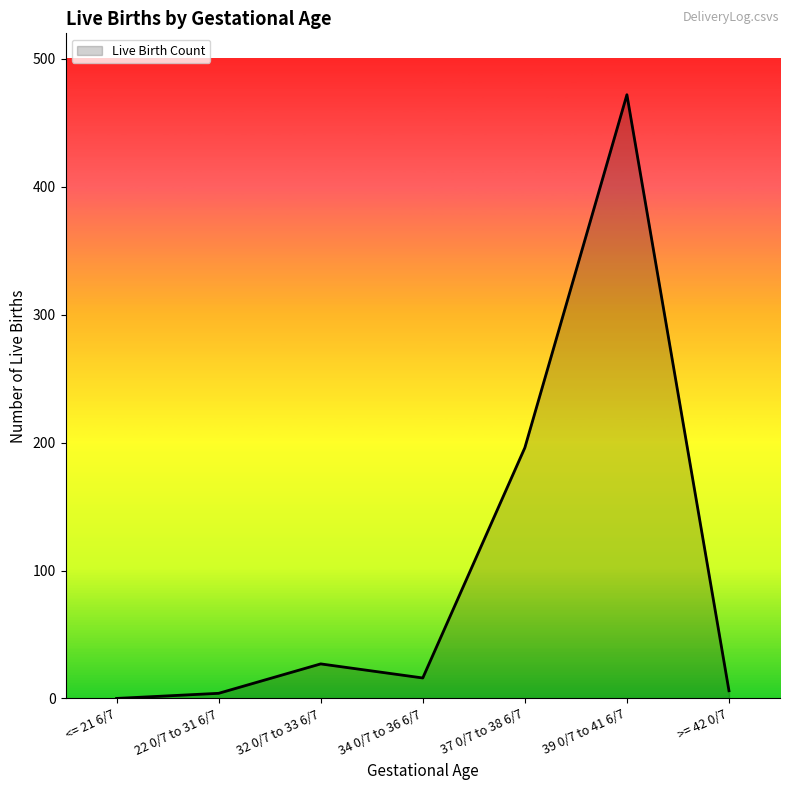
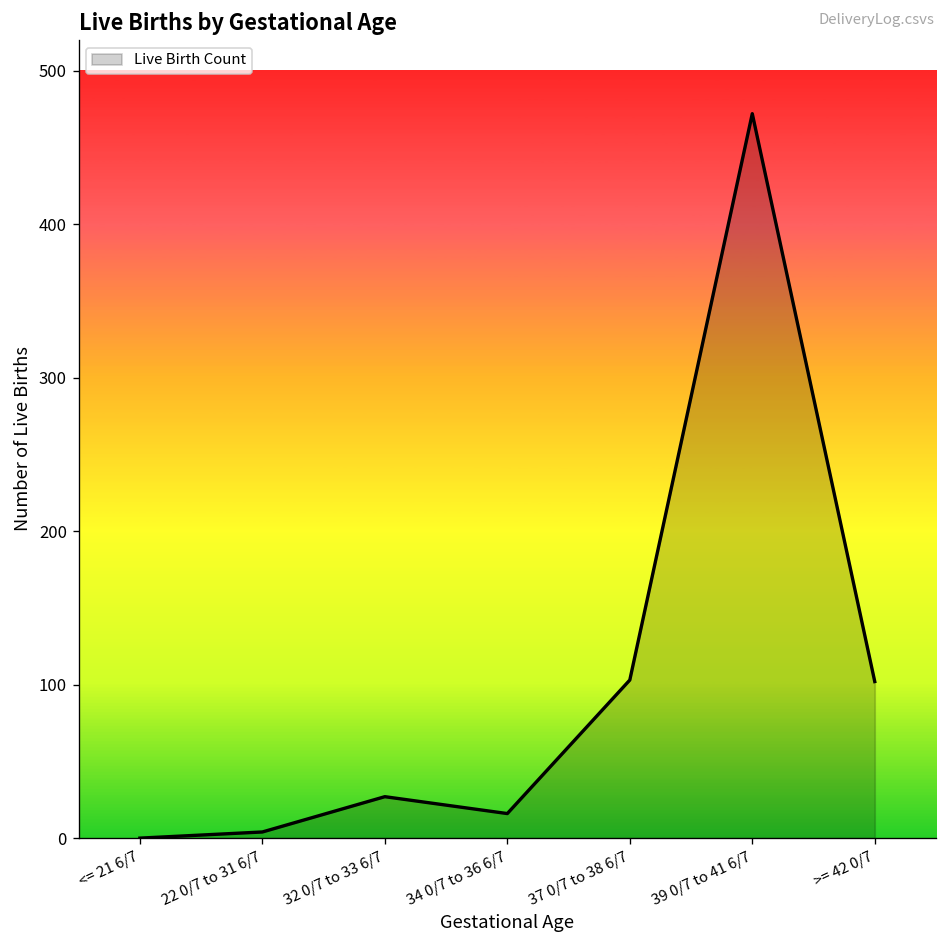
  {
    "<= 21 6/7": 0,
    "22 0/7 to 31 6/7": 4,
    "32 0/7 to 33 6/7": 27,
    "34 0/7 to 36 6/7": 16,
-   "37 0/7 to 38 6/7": 196,
+   "37 0/7 to 38 6/7": 103,
    "39 0/7 to 41 6/7": 472,
-   ">= 42 0/7": 6
+   ">= 42 0/7": 102
  }
